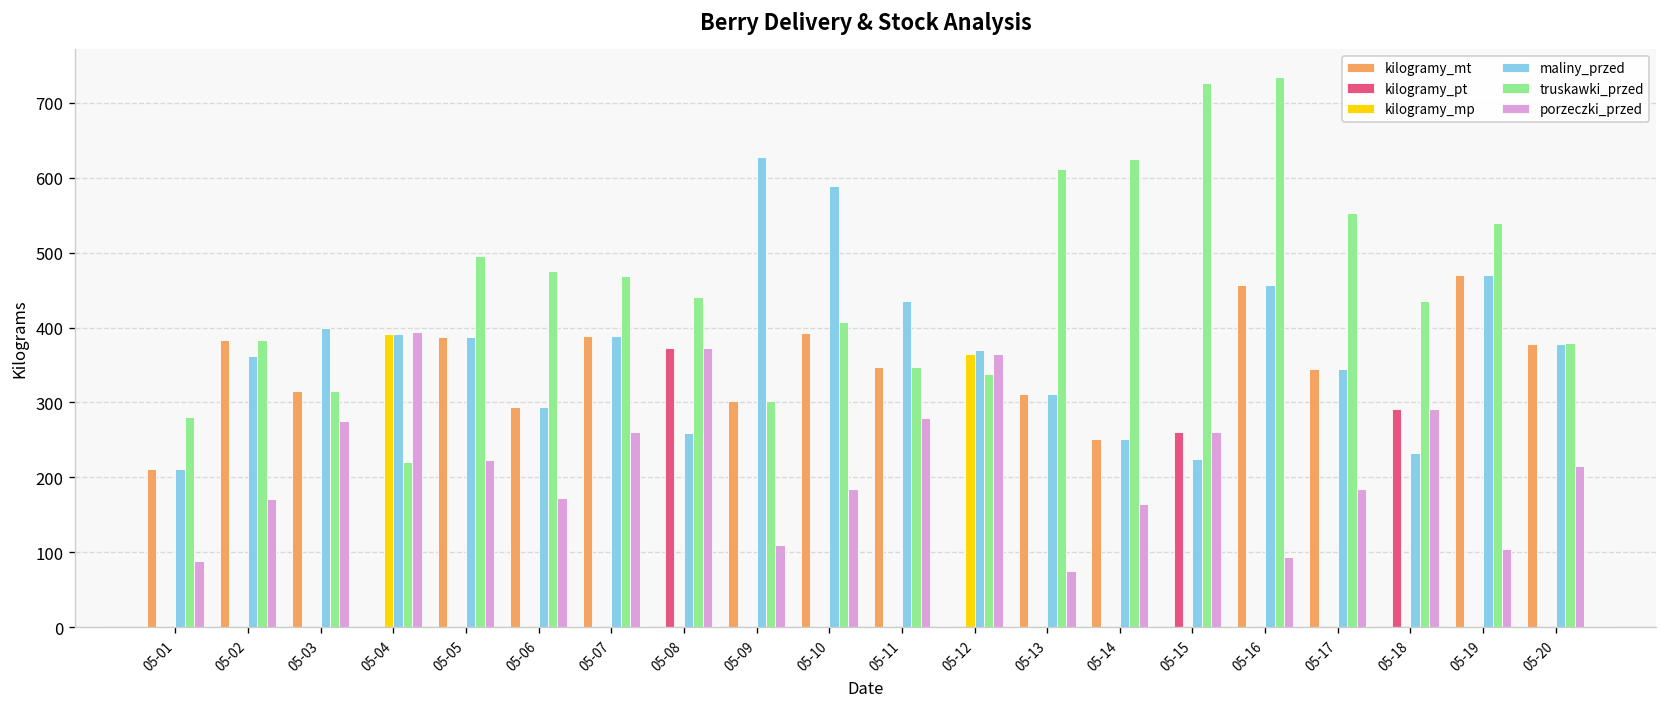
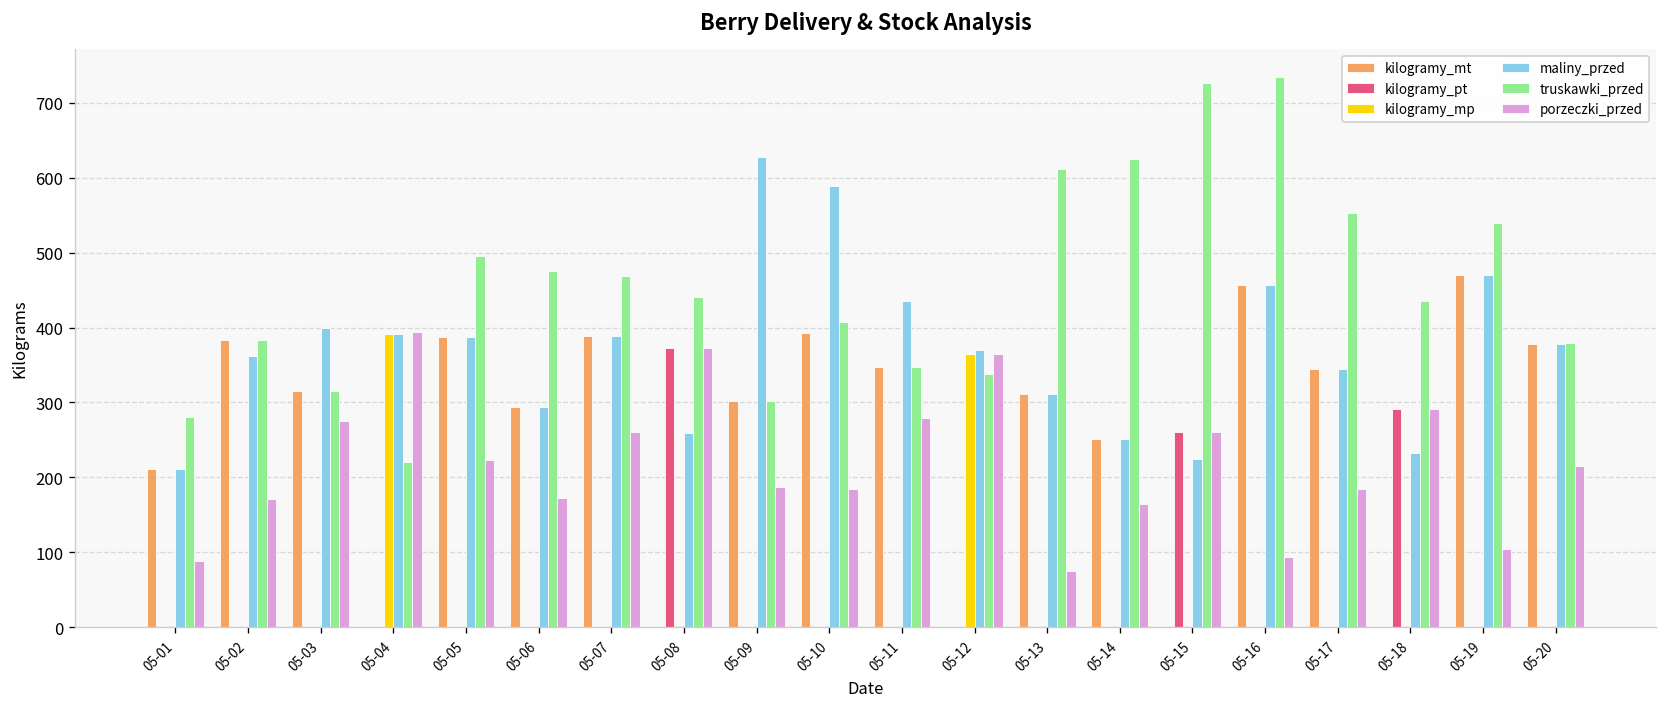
  {
    "kilogramy_mt": {
      "05-01": 210,
      "05-02": 380,
      "05-03": 320,
      "05-04": 0,
      "05-05": 390,
      "05-06": 290,
      "05-07": 390,
      "05-08": 0,
      "05-09": 300,
      "05-10": 390,
      "05-11": 350,
      "05-12": 0,
      "05-13": 310,
      "05-14": 250,
      "05-15": 0,
      "05-16": 460,
      "05-17": 350,
      "05-18": 0,
      "05-19": 470,
      "05-20": 380
    },
    "kilogramy_pt": {
      "05-01": 0,
      "05-02": 0,
      "05-03": 0,
      "05-04": 0,
      "05-05": 0,
      "05-06": 0,
      "05-07": 0,
      "05-08": 370,
      "05-09": 0,
      "05-10": 0,
      "05-11": 0,
      "05-12": 0,
      "05-13": 0,
      "05-14": 0,
      "05-15": 260,
      "05-16": 0,
      "05-17": 0,
      "05-18": 290,
      "05-19": 0,
      "05-20": 0
    },
    "kilogramy_mp": {
      "05-01": 0,
      "05-02": 0,
      "05-03": 0,
      "05-04": 390,
      "05-05": 0,
      "05-06": 0,
      "05-07": 0,
      "05-08": 0,
      "05-09": 0,
      "05-10": 0,
      "05-11": 0,
      "05-12": 370,
      "05-13": 0,
      "05-14": 0,
      "05-15": 0,
      "05-16": 0,
      "05-17": 0,
      "05-18": 0,
      "05-19": 0,
      "05-20": 0
    },
    "maliny_przed": {
      "05-01": 210,
      "05-02": 360,
      "05-03": 400,
      "05-04": 390,
      "05-05": 390,
      "05-06": 290,
      "05-07": 390,
      "05-08": 260,
      "05-09": 630,
      "05-10": 590,
      "05-11": 440,
      "05-12": 370,
      "05-13": 310,
      "05-14": 250,
      "05-15": 220,
      "05-16": 460,
      "05-17": 350,
      "05-18": 230,
      "05-19": 470,
      "05-20": 380
    },
    "truskawki_przed": {
      "05-01": 280,
      "05-02": 380,
      "05-03": 320,
      "05-04": 220,
      "05-05": 500,
      "05-06": 480,
      "05-07": 470,
      "05-08": 440,
      "05-09": 300,
      "05-10": 410,
      "05-11": 350,
      "05-12": 340,
      "05-13": 610,
      "05-14": 630,
      "05-15": 730,
      "05-16": 740,
      "05-17": 550,
      "05-18": 440,
      "05-19": 540,
      "05-20": 380
    },
    "porzeczki_przed": {
      "05-01": 90,
      "05-02": 170,
      "05-03": 280,
      "05-04": 390,
      "05-05": 220,
      "05-06": 170,
      "05-07": 260,
      "05-08": 370,
-     "05-09": 110,
+     "05-09": 190,
      "05-10": 190,
      "05-11": 280,
      "05-12": 370,
      "05-13": 80,
      "05-14": 160,
      "05-15": 260,
      "05-16": 90,
      "05-17": 180,
      "05-18": 290,
      "05-19": 110,
      "05-20": 220
    }
  }
